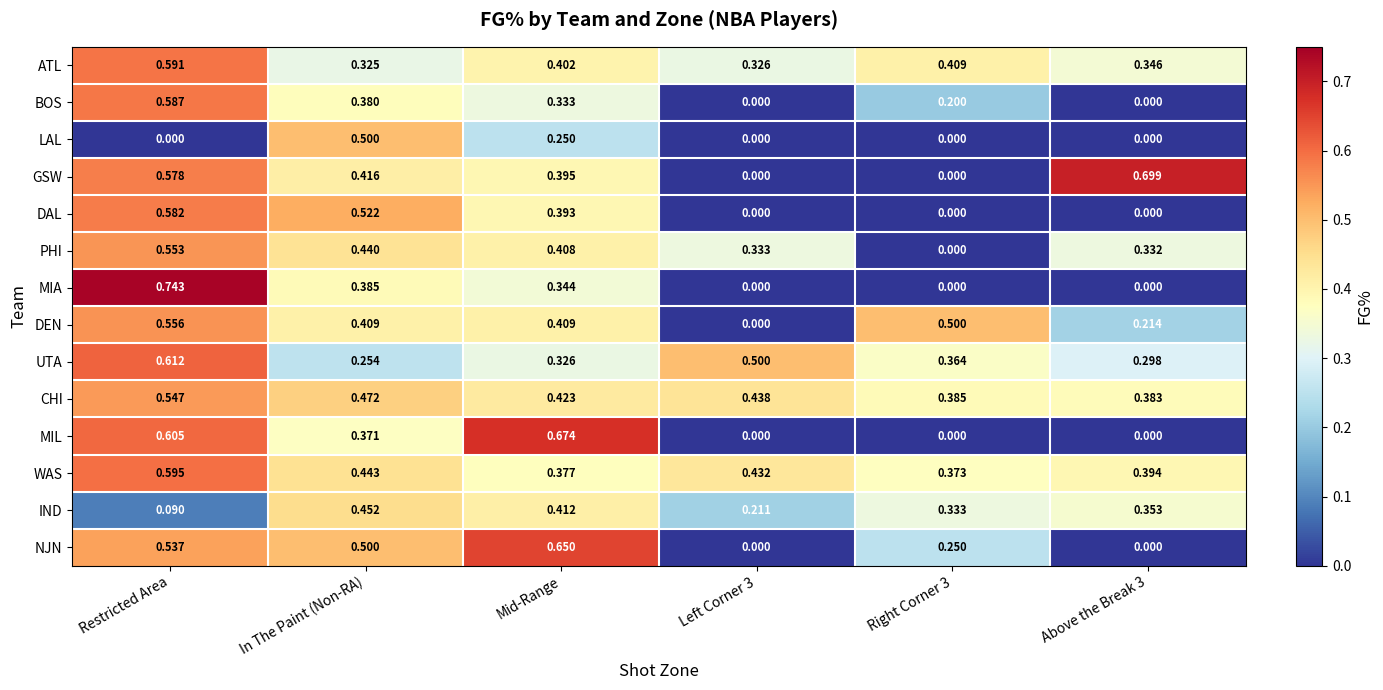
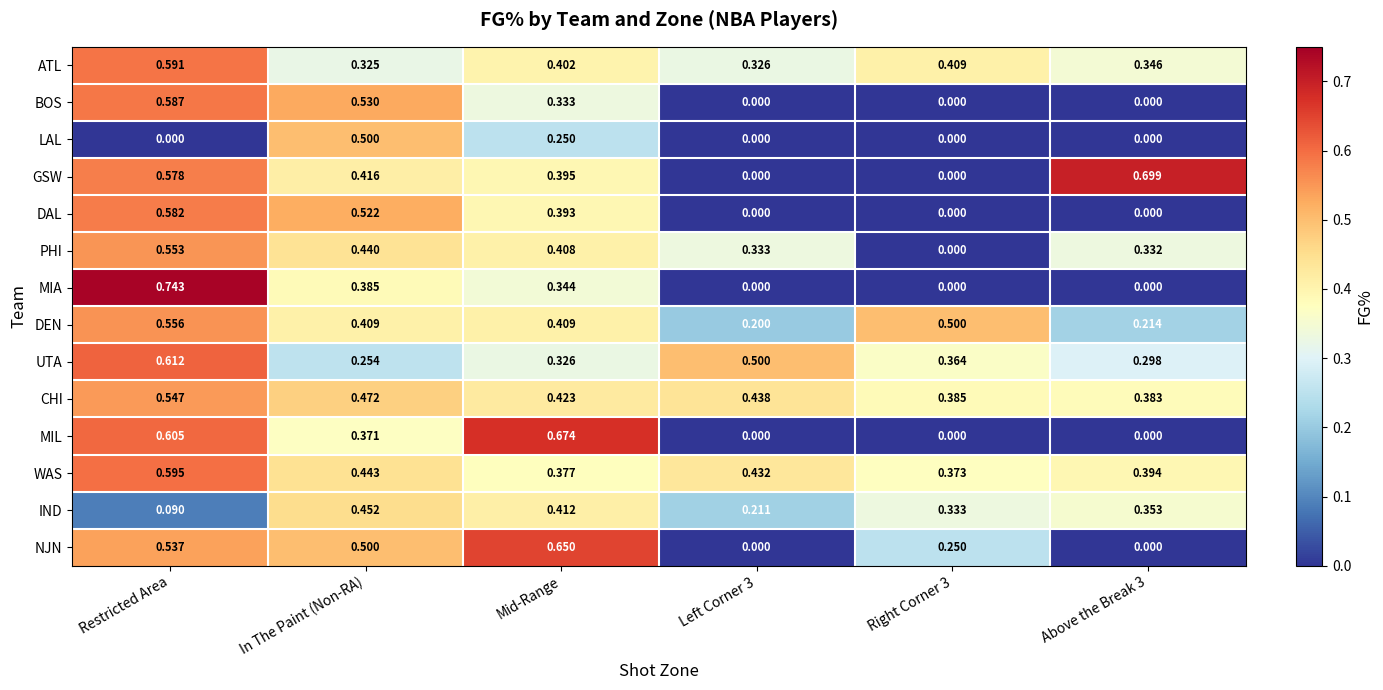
  {
    "ATL": {
      "Restricted Area": 0.591,
      "In The Paint (Non-RA)": 0.325,
      "Mid-Range": 0.402,
      "Left Corner 3": 0.326,
      "Right Corner 3": 0.409,
      "Above the Break 3": 0.346
    },
    "BOS": {
      "Restricted Area": 0.587,
-     "In The Paint (Non-RA)": 0.380,
+     "In The Paint (Non-RA)": 0.530,
      "Mid-Range": 0.333,
      "Left Corner 3": 0.000,
-     "Right Corner 3": 0.200,
+     "Right Corner 3": 0.000,
      "Above the Break 3": 0.000
    },
    "LAL": {
      "Restricted Area": 0.000,
      "In The Paint (Non-RA)": 0.500,
      "Mid-Range": 0.250,
      "Left Corner 3": 0.000,
      "Right Corner 3": 0.000,
      "Above the Break 3": 0.000
    },
    "GSW": {
      "Restricted Area": 0.578,
      "In The Paint (Non-RA)": 0.416,
      "Mid-Range": 0.395,
      "Left Corner 3": 0.000,
      "Right Corner 3": 0.000,
      "Above the Break 3": 0.699
    },
    "DAL": {
      "Restricted Area": 0.582,
      "In The Paint (Non-RA)": 0.522,
      "Mid-Range": 0.393,
      "Left Corner 3": 0.000,
      "Right Corner 3": 0.000,
      "Above the Break 3": 0.000
    },
    "PHI": {
      "Restricted Area": 0.553,
      "In The Paint (Non-RA)": 0.440,
      "Mid-Range": 0.408,
      "Left Corner 3": 0.333,
      "Right Corner 3": 0.000,
      "Above the Break 3": 0.332
    },
    "MIA": {
      "Restricted Area": 0.743,
      "In The Paint (Non-RA)": 0.385,
      "Mid-Range": 0.344,
      "Left Corner 3": 0.000,
      "Right Corner 3": 0.000,
      "Above the Break 3": 0.000
    },
    "DEN": {
      "Restricted Area": 0.556,
      "In The Paint (Non-RA)": 0.409,
      "Mid-Range": 0.409,
-     "Left Corner 3": 0.000,
+     "Left Corner 3": 0.200,
      "Right Corner 3": 0.500,
      "Above the Break 3": 0.214
    },
    "UTA": {
      "Restricted Area": 0.612,
      "In The Paint (Non-RA)": 0.254,
      "Mid-Range": 0.326,
      "Left Corner 3": 0.500,
      "Right Corner 3": 0.364,
      "Above the Break 3": 0.298
    },
    "CHI": {
      "Restricted Area": 0.547,
      "In The Paint (Non-RA)": 0.472,
      "Mid-Range": 0.423,
      "Left Corner 3": 0.438,
      "Right Corner 3": 0.385,
      "Above the Break 3": 0.383
    },
    "MIL": {
      "Restricted Area": 0.605,
      "In The Paint (Non-RA)": 0.371,
      "Mid-Range": 0.674,
      "Left Corner 3": 0.000,
      "Right Corner 3": 0.000,
      "Above the Break 3": 0.000
    },
    "WAS": {
      "Restricted Area": 0.595,
      "In The Paint (Non-RA)": 0.443,
      "Mid-Range": 0.377,
      "Left Corner 3": 0.432,
      "Right Corner 3": 0.373,
      "Above the Break 3": 0.394
    },
    "IND": {
      "Restricted Area": 0.090,
      "In The Paint (Non-RA)": 0.452,
      "Mid-Range": 0.412,
      "Left Corner 3": 0.211,
      "Right Corner 3": 0.333,
      "Above the Break 3": 0.353
    },
    "NJN": {
      "Restricted Area": 0.537,
      "In The Paint (Non-RA)": 0.500,
      "Mid-Range": 0.650,
      "Left Corner 3": 0.000,
      "Right Corner 3": 0.250,
      "Above the Break 3": 0.000
    }
  }
